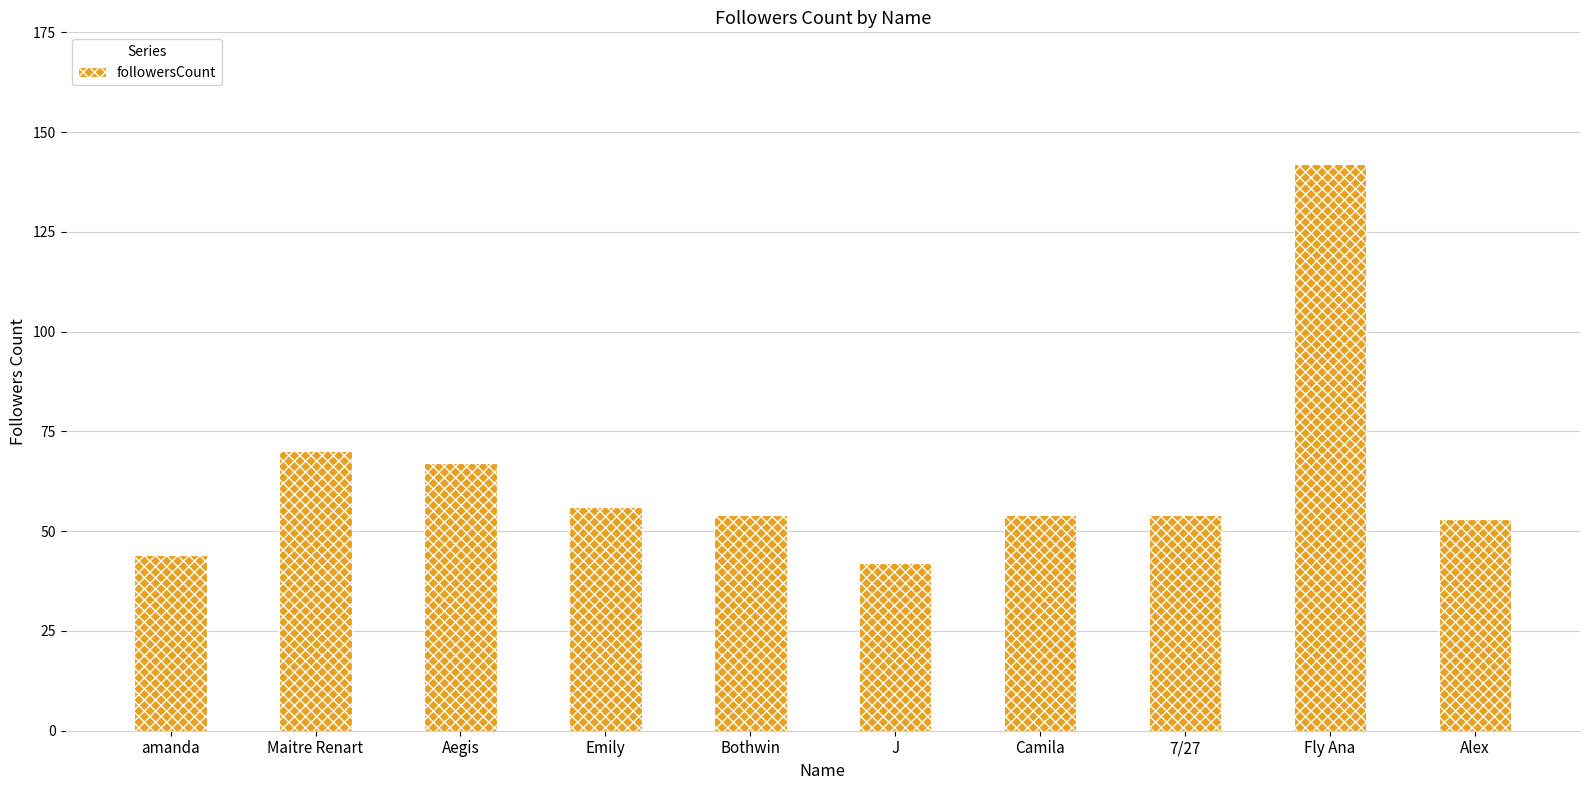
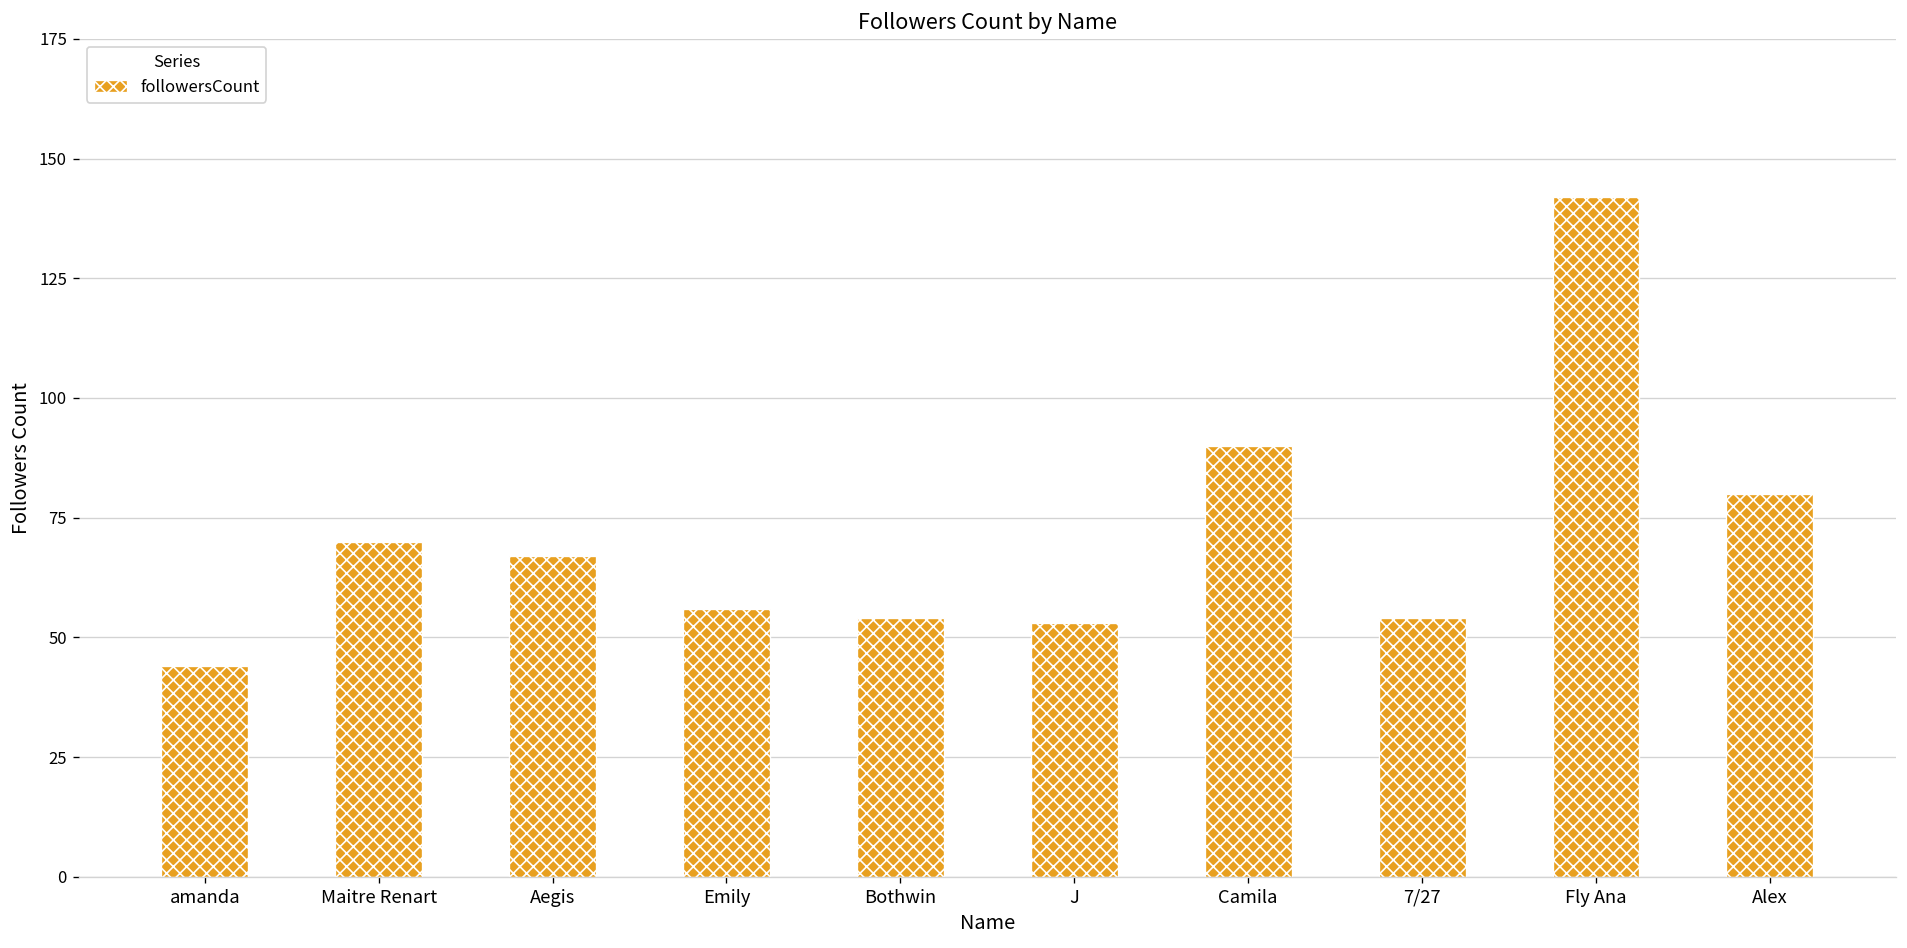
  {
    "amanda": 44,
    "Maitre Renart": 70,
    "Aegis": 67,
    "Emily": 56,
    "Bothwin": 54,
-   "J": 42,
-   "Camila": 54,
+   "J": 53,
+   "Camila": 90,
    "7/27": 54,
    "Fly Ana": 142,
-   "Alex": 53
+   "Alex": 80
  }
